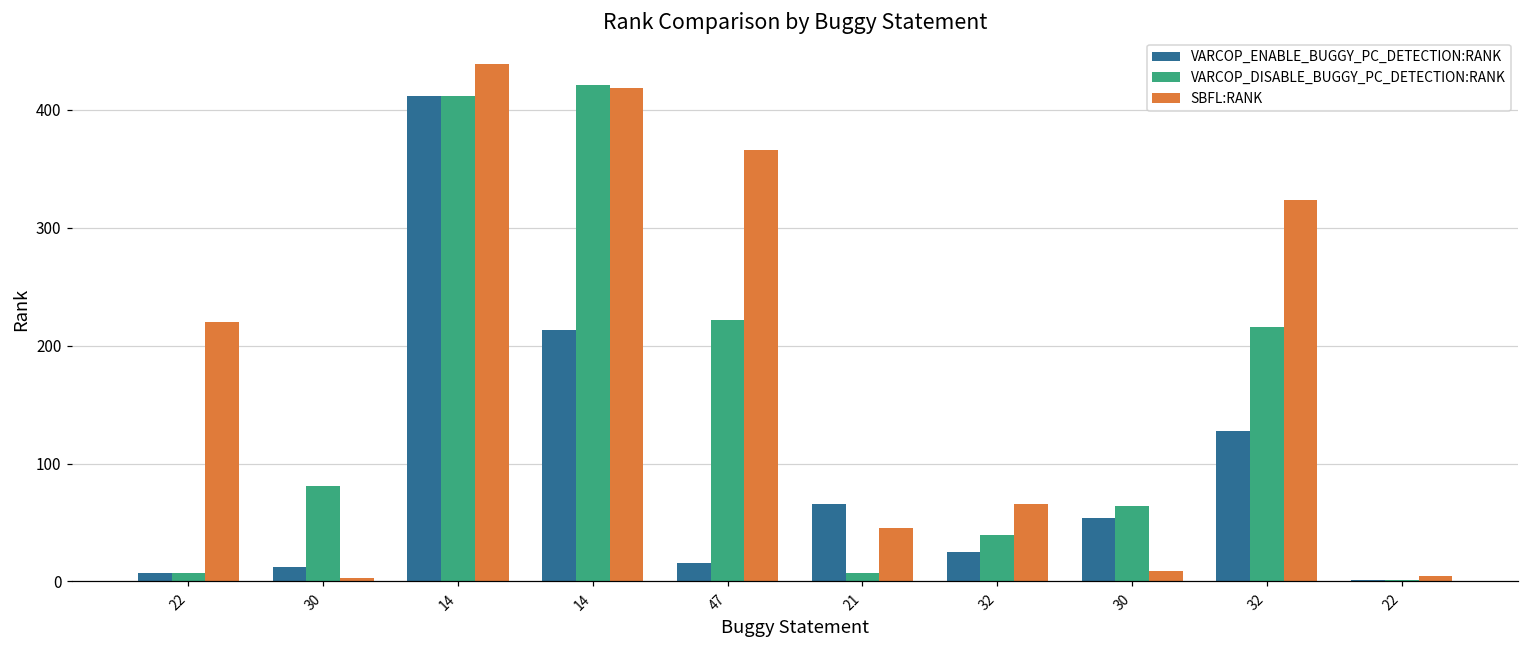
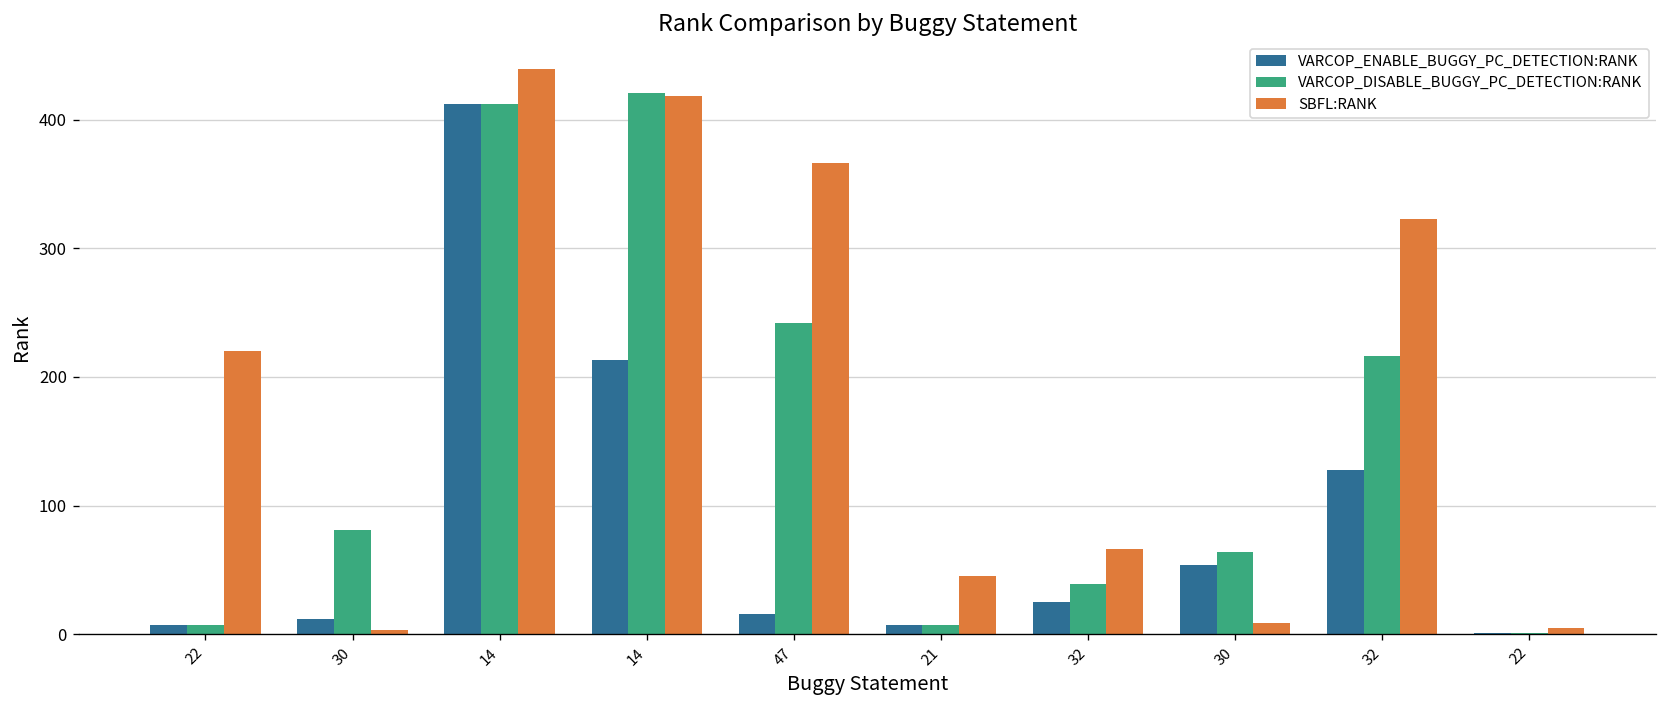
  {
    "VARCOP_ENABLE_BUGGY_PC_DETECTION:RANK": {
      "47": 16,
-     "21": 66
+     "21": 7
    },
    "VARCOP_DISABLE_BUGGY_PC_DETECTION:RANK": {
-     "47": 222,
+     "47": 242,
      "21": 7
    },
    "SBFL:RANK": {
      "47": 366,
      "21": 45
    }
  }
